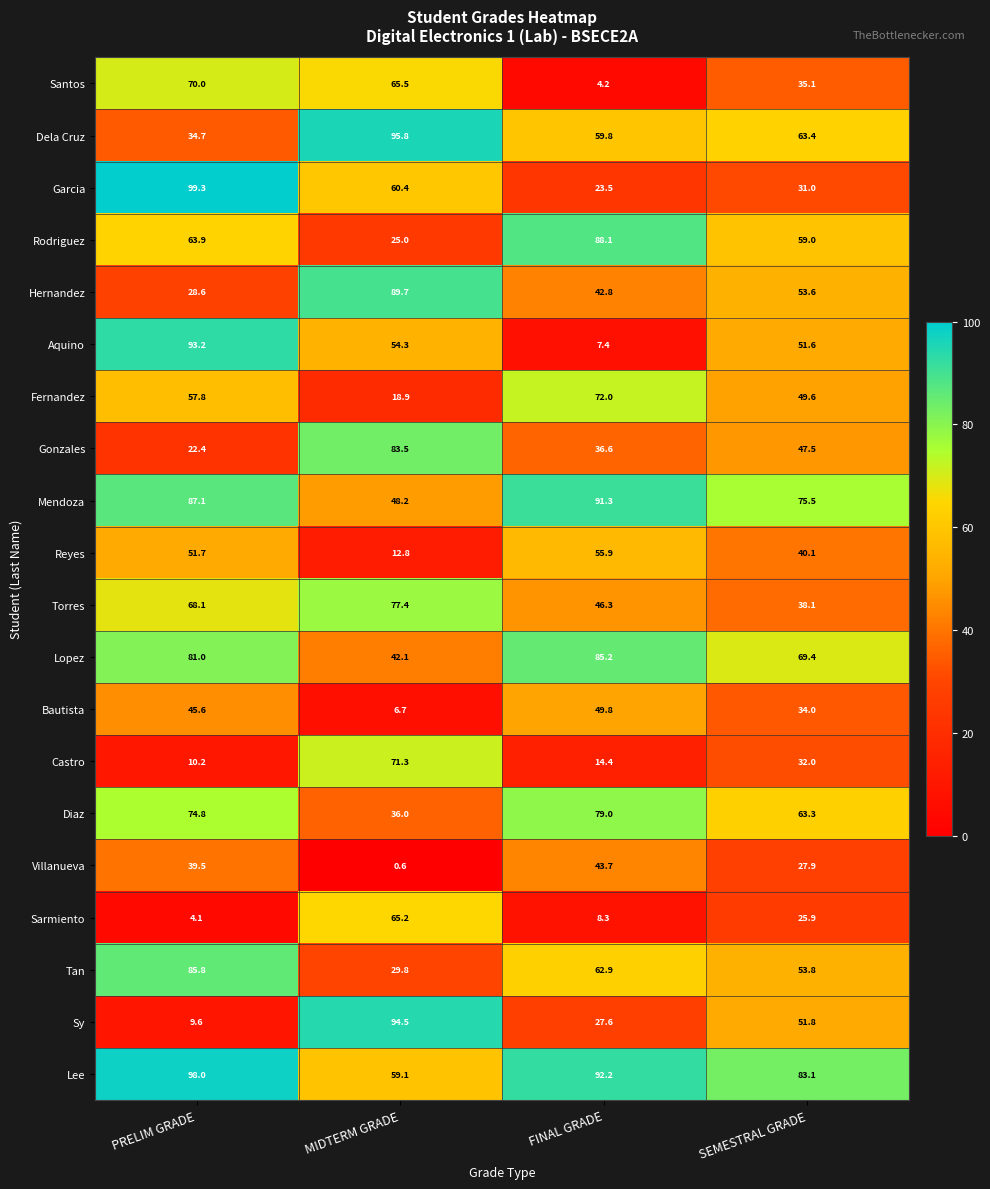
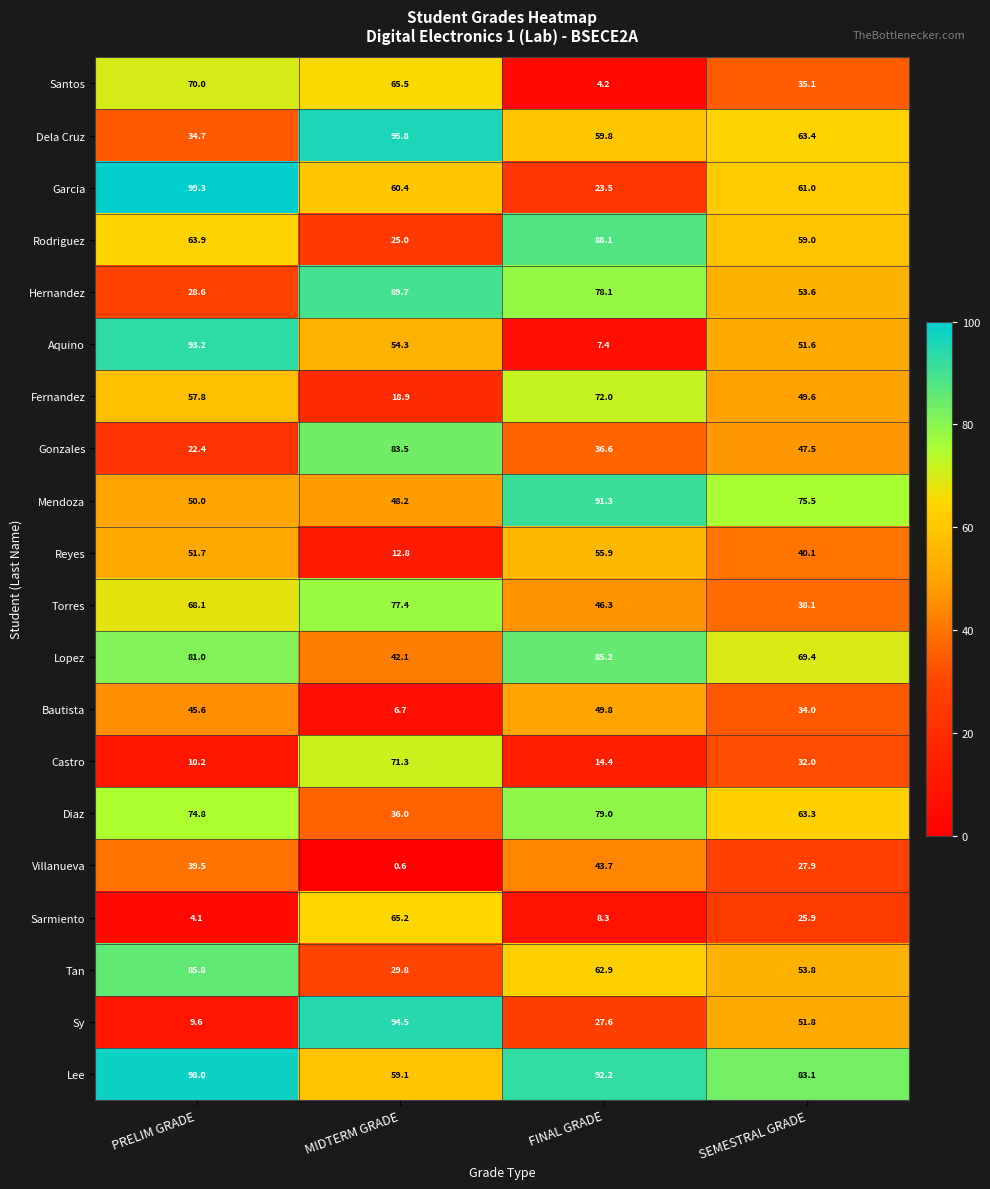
  {
    "Santos": {
      "PRELIM GRADE": 70.0,
      "MIDTERM GRADE": 65.5,
      "FINAL GRADE": 4.2,
      "SEMESTRAL GRADE": 35.1
    },
    "Dela Cruz": {
      "PRELIM GRADE": 34.7,
      "MIDTERM GRADE": 95.8,
      "FINAL GRADE": 59.8,
      "SEMESTRAL GRADE": 63.4
    },
    "Garcia": {
      "PRELIM GRADE": 99.3,
      "MIDTERM GRADE": 60.4,
      "FINAL GRADE": 23.5,
-     "SEMESTRAL GRADE": 31.0
+     "SEMESTRAL GRADE": 61.0
    },
    "Rodriguez": {
      "PRELIM GRADE": 63.9,
      "MIDTERM GRADE": 25.0,
      "FINAL GRADE": 88.1,
      "SEMESTRAL GRADE": 59.0
    },
    "Hernandez": {
      "PRELIM GRADE": 28.6,
      "MIDTERM GRADE": 89.7,
-     "FINAL GRADE": 42.8,
+     "FINAL GRADE": 78.1,
      "SEMESTRAL GRADE": 53.6
    },
    "Aquino": {
      "PRELIM GRADE": 93.2,
      "MIDTERM GRADE": 54.3,
      "FINAL GRADE": 7.4,
      "SEMESTRAL GRADE": 51.6
    },
    "Fernandez": {
      "PRELIM GRADE": 57.8,
      "MIDTERM GRADE": 18.9,
      "FINAL GRADE": 72.0,
      "SEMESTRAL GRADE": 49.6
    },
    "Gonzales": {
      "PRELIM GRADE": 22.4,
      "MIDTERM GRADE": 83.5,
      "FINAL GRADE": 36.6,
      "SEMESTRAL GRADE": 47.5
    },
    "Mendoza": {
-     "PRELIM GRADE": 87.1,
+     "PRELIM GRADE": 50.0,
      "MIDTERM GRADE": 48.2,
      "FINAL GRADE": 91.3,
      "SEMESTRAL GRADE": 75.5
    },
    "Reyes": {
      "PRELIM GRADE": 51.7,
      "MIDTERM GRADE": 12.8,
      "FINAL GRADE": 55.9,
      "SEMESTRAL GRADE": 40.1
    },
    "Torres": {
      "PRELIM GRADE": 68.1,
      "MIDTERM GRADE": 77.4,
      "FINAL GRADE": 46.3,
      "SEMESTRAL GRADE": 38.1
    },
    "Lopez": {
      "PRELIM GRADE": 81.0,
      "MIDTERM GRADE": 42.1,
      "FINAL GRADE": 85.2,
      "SEMESTRAL GRADE": 69.4
    },
    "Bautista": {
      "PRELIM GRADE": 45.6,
      "MIDTERM GRADE": 6.7,
      "FINAL GRADE": 49.8,
      "SEMESTRAL GRADE": 34.0
    },
    "Castro": {
      "PRELIM GRADE": 10.2,
      "MIDTERM GRADE": 71.3,
      "FINAL GRADE": 14.4,
      "SEMESTRAL GRADE": 32.0
    },
    "Diaz": {
      "PRELIM GRADE": 74.8,
      "MIDTERM GRADE": 36.0,
      "FINAL GRADE": 79.0,
      "SEMESTRAL GRADE": 63.3
    },
    "Villanueva": {
      "PRELIM GRADE": 39.5,
      "MIDTERM GRADE": 0.6,
      "FINAL GRADE": 43.7,
      "SEMESTRAL GRADE": 27.9
    },
    "Sarmiento": {
      "PRELIM GRADE": 4.1,
      "MIDTERM GRADE": 65.2,
      "FINAL GRADE": 8.3,
      "SEMESTRAL GRADE": 25.9
    },
    "Tan": {
      "PRELIM GRADE": 85.8,
      "MIDTERM GRADE": 29.8,
      "FINAL GRADE": 62.9,
      "SEMESTRAL GRADE": 53.8
    },
    "Sy": {
      "PRELIM GRADE": 9.6,
      "MIDTERM GRADE": 94.5,
      "FINAL GRADE": 27.6,
      "SEMESTRAL GRADE": 51.8
    },
    "Lee": {
      "PRELIM GRADE": 98.0,
      "MIDTERM GRADE": 59.1,
      "FINAL GRADE": 92.2,
      "SEMESTRAL GRADE": 83.1
    }
  }
